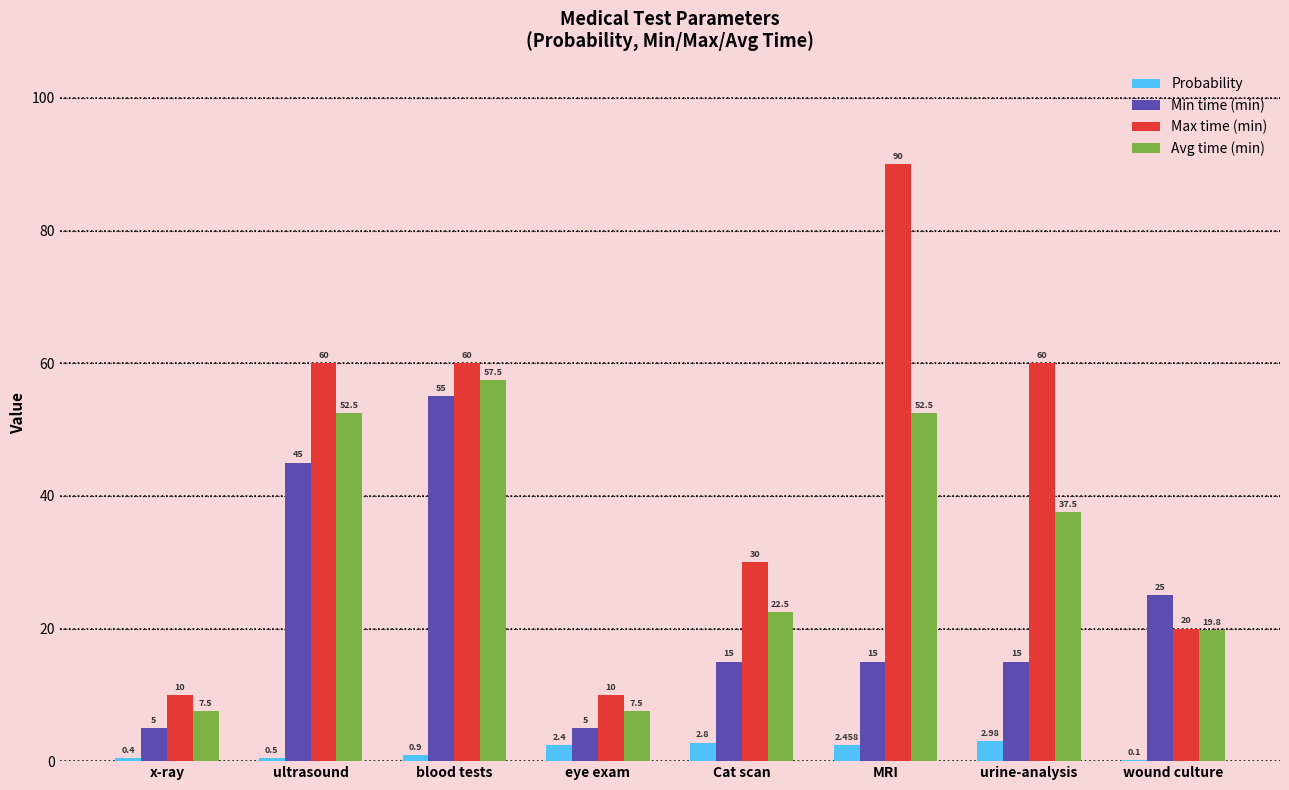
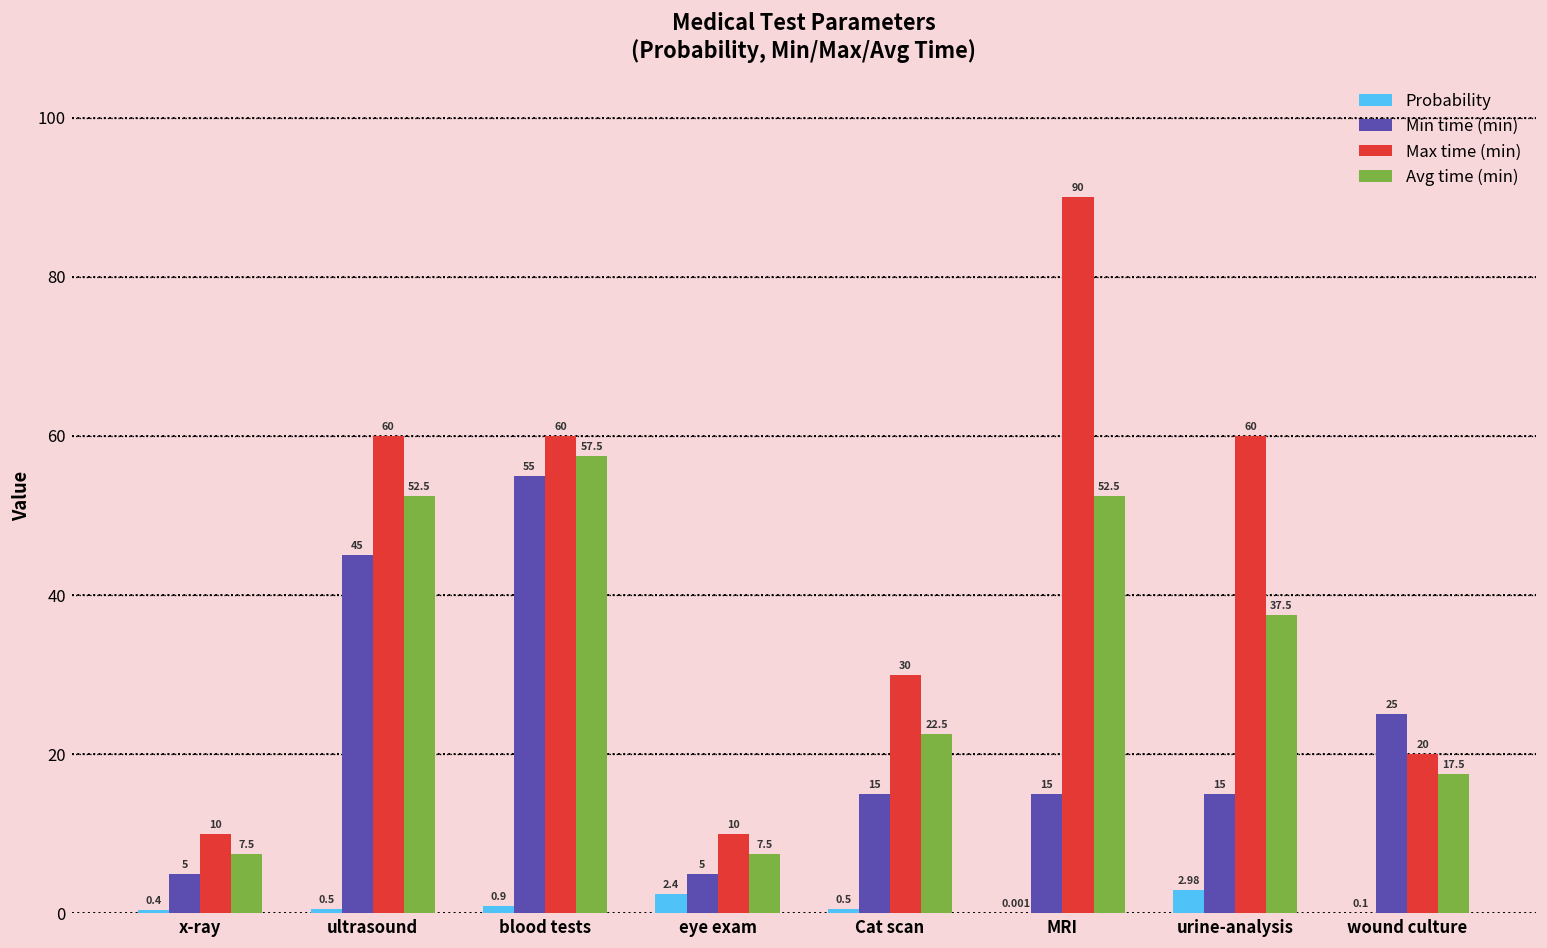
  {
    "Probability": {
      "x-ray": 0.4,
      "ultrasound": 0.5,
      "blood tests": 0.9,
      "eye exam": 2.4,
-     "Cat scan": 2.8,
-     "MRI": 2.458,
+     "Cat scan": 0.5,
+     "MRI": 0.001,
      "urine-analysis": 2.98,
      "wound culture": 0.1
    },
    "Min time (min)": {
      "x-ray": 5,
      "ultrasound": 45,
      "blood tests": 55,
      "eye exam": 5,
      "Cat scan": 15,
      "MRI": 15,
      "urine-analysis": 15,
      "wound culture": 25
    },
    "Max time (min)": {
      "x-ray": 10,
      "ultrasound": 60,
      "blood tests": 60,
      "eye exam": 10,
      "Cat scan": 30,
      "MRI": 90,
      "urine-analysis": 60,
      "wound culture": 20
    },
    "Avg time (min)": {
      "x-ray": 7.5,
      "ultrasound": 52.5,
      "blood tests": 57.5,
      "eye exam": 7.5,
      "Cat scan": 22.5,
      "MRI": 52.5,
      "urine-analysis": 37.5,
-     "wound culture": 19.8
+     "wound culture": 17.5
    }
  }
